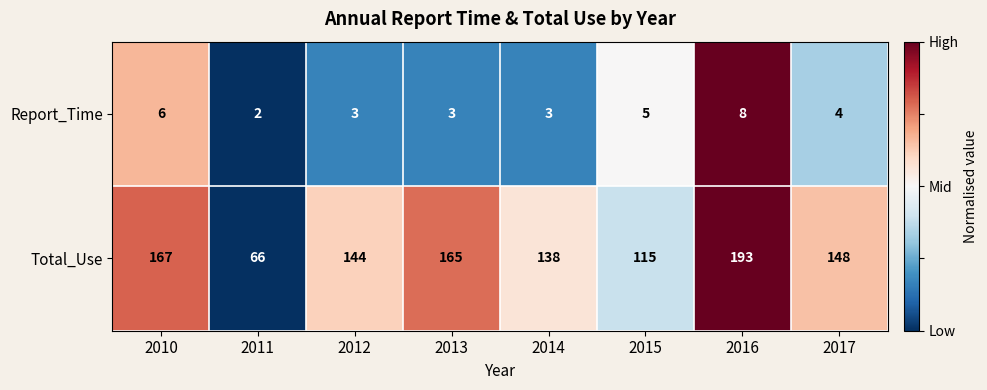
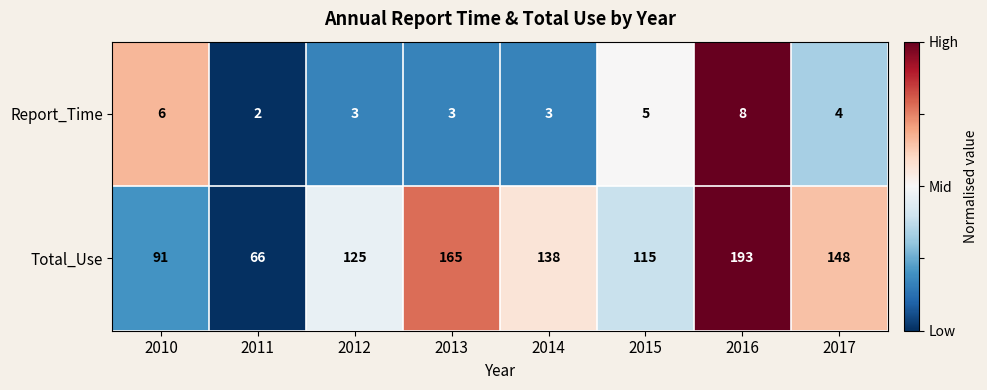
  {
    "Report_Time": {
      "2010": 6,
      "2011": 2,
      "2012": 3,
      "2013": 3,
      "2014": 3,
      "2015": 5,
      "2016": 8,
      "2017": 4
    },
    "Total_Use": {
-     "2010": 167,
+     "2010": 91,
      "2011": 66,
-     "2012": 144,
+     "2012": 125,
      "2013": 165,
      "2014": 138,
      "2015": 115,
      "2016": 193,
      "2017": 148
    }
  }
